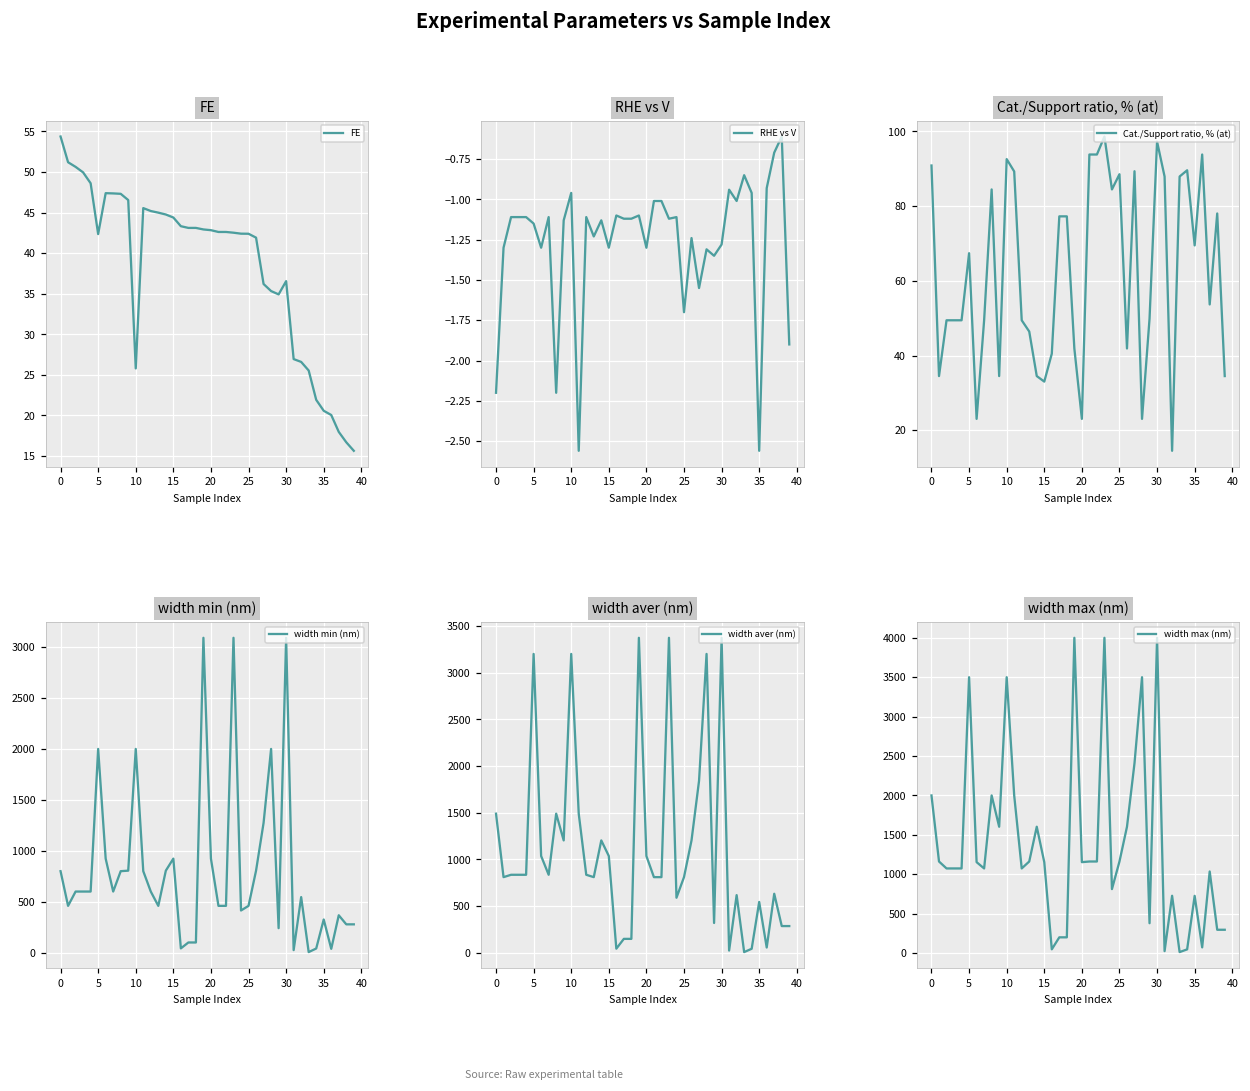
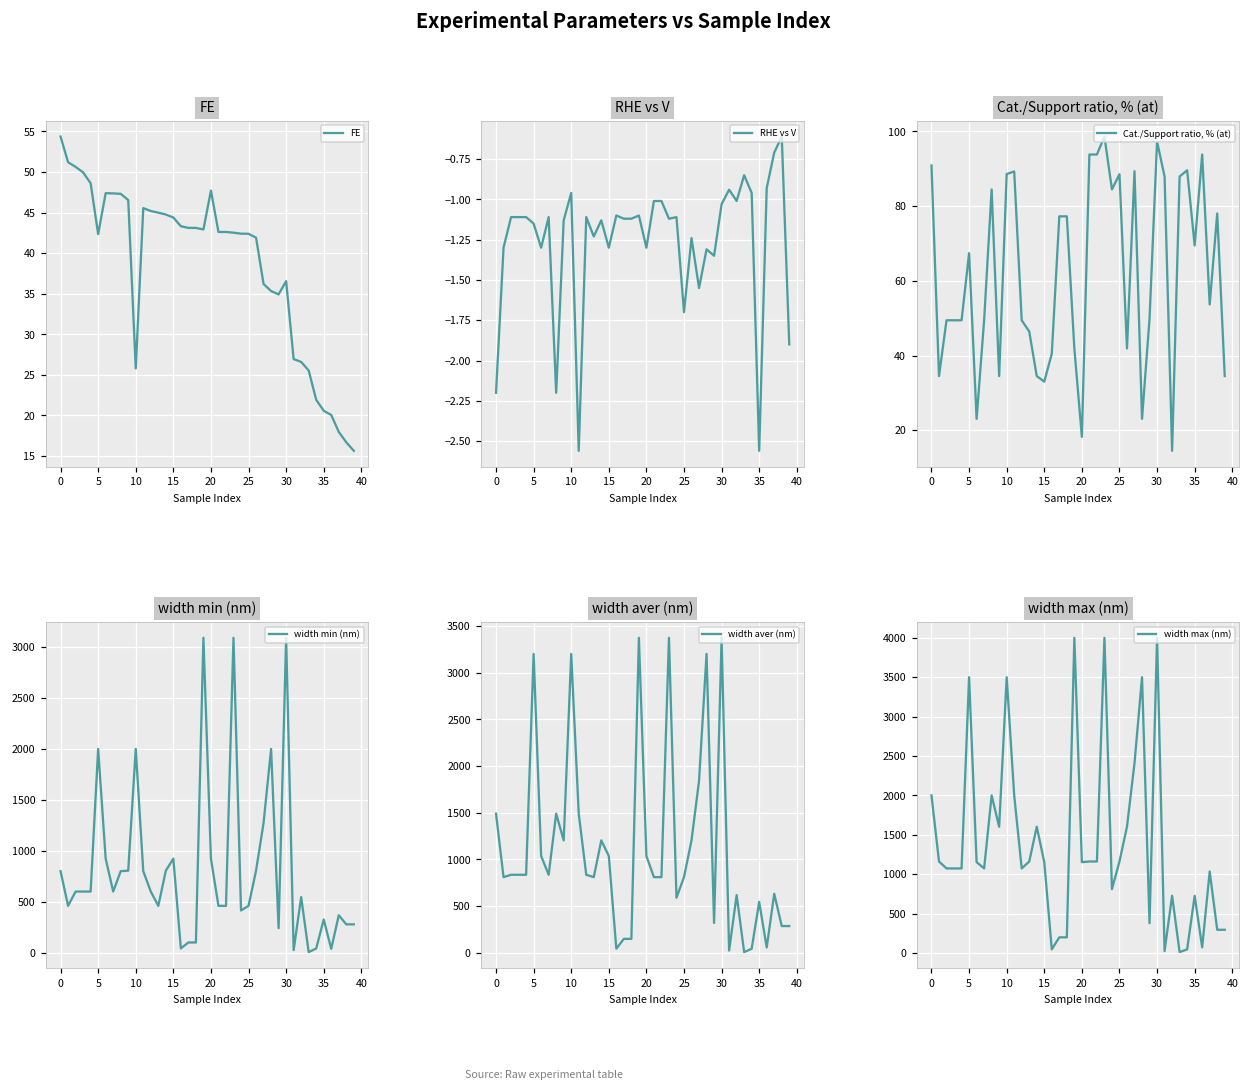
  {
    "FE": {
      "0": 54,
      "5": 42,
      "10": 26,
      "15": 44,
-     "20": 43,
+     "20": 48,
      "25": 42,
      "30": 37,
      "35": 21
    },
    "RHE vs V": {
      "0": -2.20,
      "5": -1.15,
      "10": -0.96,
      "15": -1.30,
      "20": -1.30,
      "25": -1.70,
-     "30": -1.28,
+     "30": -1.03,
      "35": -2.56
    },
    "Cat./Support ratio, % (at)": {
      "0": 91,
      "5": 67,
-     "10": 93,
+     "10": 89,
      "15": 33,
-     "20": 23,
+     "20": 18,
      "25": 89,
      "35": 69
    },
    "width min (nm)": {
      "0": 800,
      "5": 2000,
      "10": 2000,
      "15": 900,
      "20": 900,
      "25": 500,
      "35": 300
    },
    "width aver (nm)": {
      "0": 1500,
      "5": 3200,
      "10": 3200,
      "15": 1000,
      "20": 1000,
      "25": 800,
      "35": 500
    },
    "width max (nm)": {
      "0": 2000,
      "5": 3500,
      "10": 3500,
      "15": 1200,
      "20": 1200,
      "25": 1200,
      "35": 700
    }
  }
